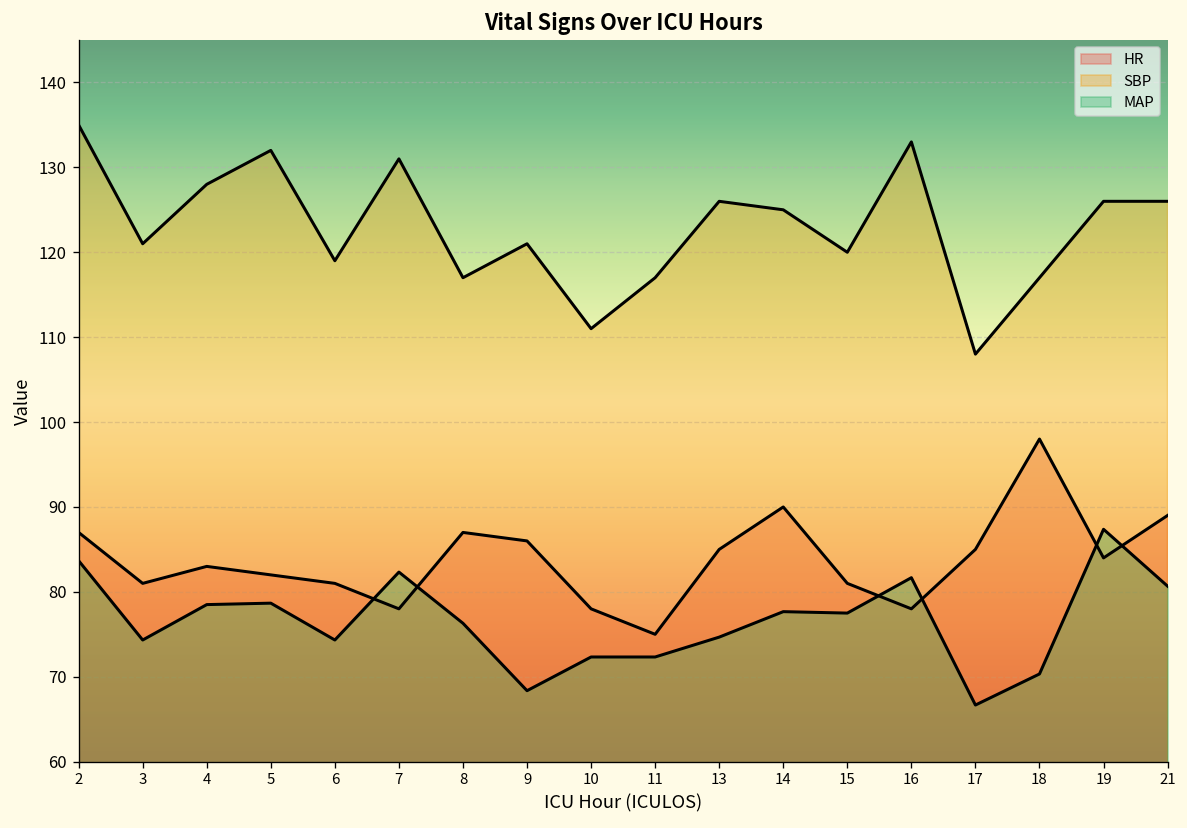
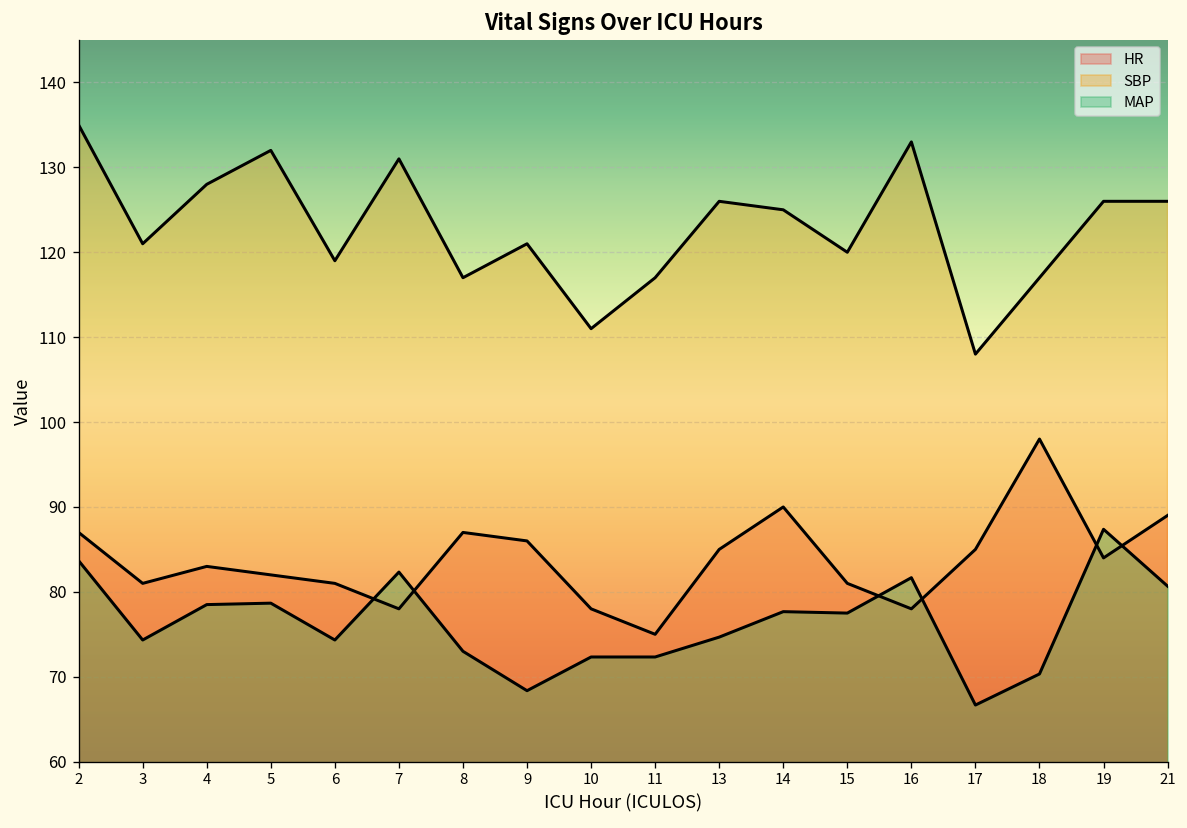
  {
    "MAP": {
      "2": 84,
      "3": 74,
      "4": 79,
      "5": 79,
      "6": 74,
      "7": 82,
-     "8": 76,
+     "8": 73,
      "9": 68,
      "10": 72,
      "11": 72,
      "13": 75,
      "14": 78,
      "15": 78,
      "16": 82,
      "17": 67,
      "18": 70,
      "19": 87,
      "21": 81
    }
  }
